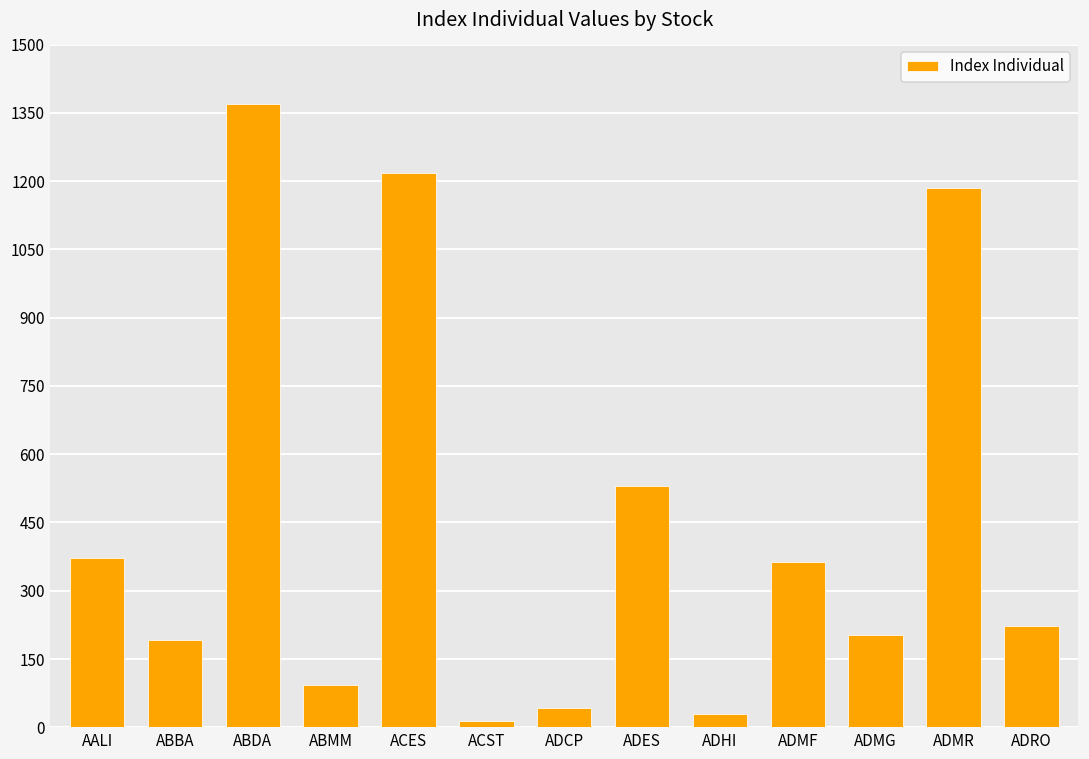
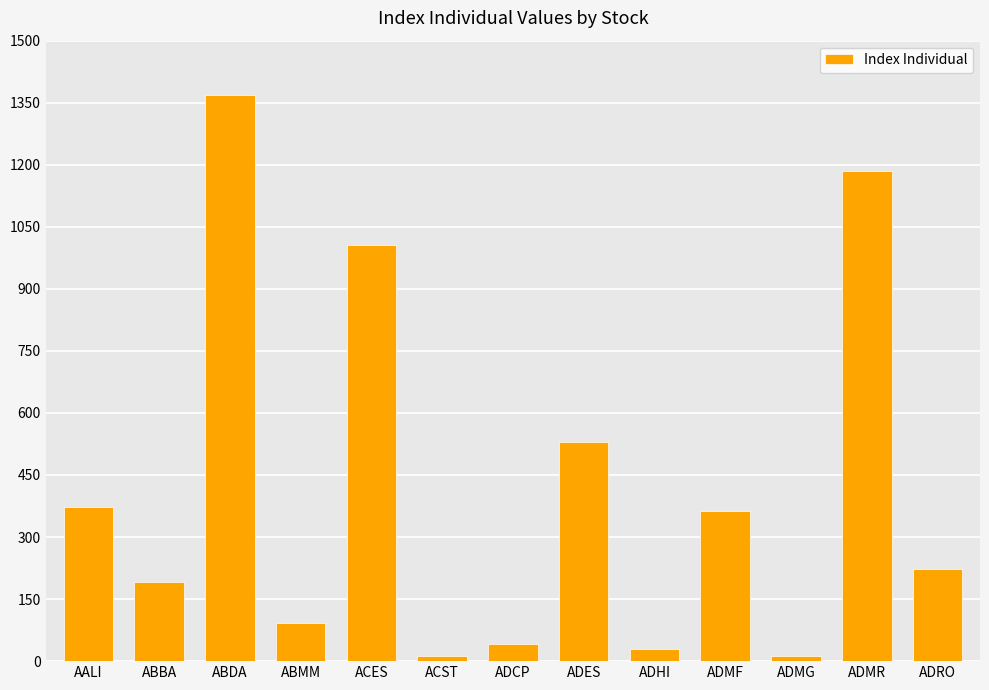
  {
    "AALI": 370,
    "ABBA": 190,
    "ABDA": 1370,
    "ABMM": 90,
-   "ACES": 1220,
+   "ACES": 1010,
    "ACST": 10,
    "ADCP": 40,
    "ADES": 530,
    "ADHI": 30,
    "ADMF": 360,
-   "ADMG": 200,
+   "ADMG": 10,
    "ADMR": 1190,
    "ADRO": 220
  }
